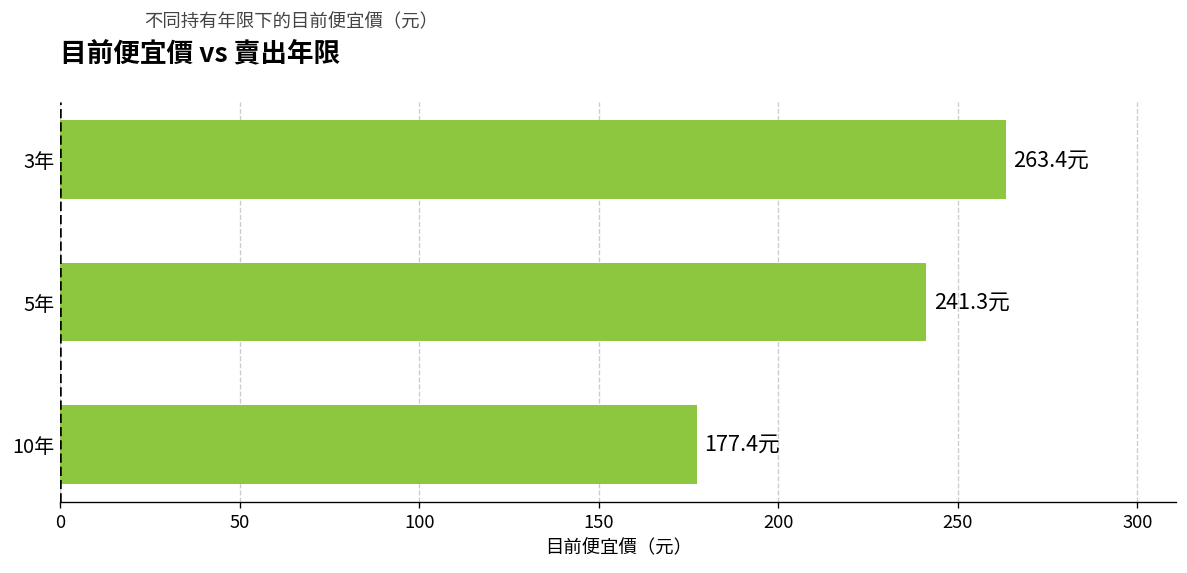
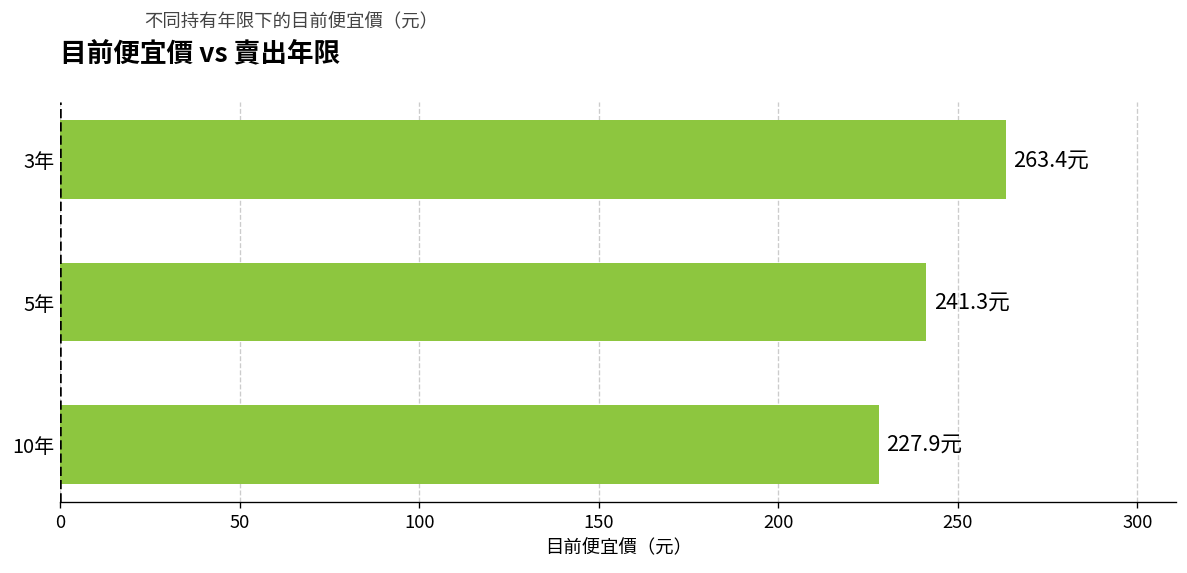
  {
    "3年": "263.4元",
    "5年": "241.3元",
-   "10年": "177.4元"
+   "10年": "227.9元"
  }
